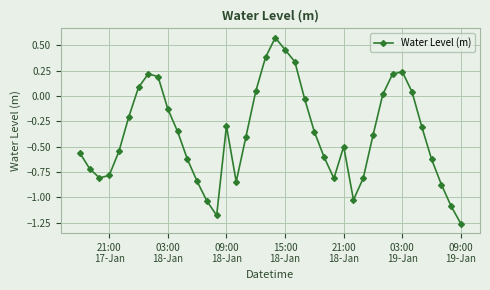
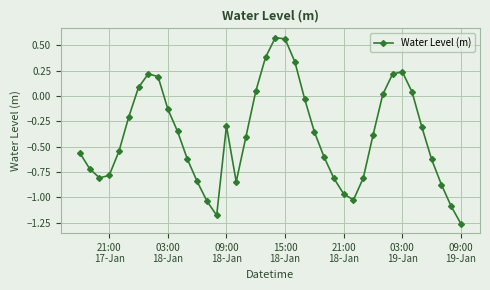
  {
    "21:00 17-Jan": -0.78,
    "03:00 18-Jan": -0.13,
    "09:00 18-Jan": -0.29,
-   "15:00 18-Jan": 0.46,
-   "21:00 18-Jan": -0.50,
+   "15:00 18-Jan": 0.56,
+   "21:00 18-Jan": -0.97,
    "03:00 19-Jan": 0.24,
    "09:00 19-Jan": -1.26
  }
